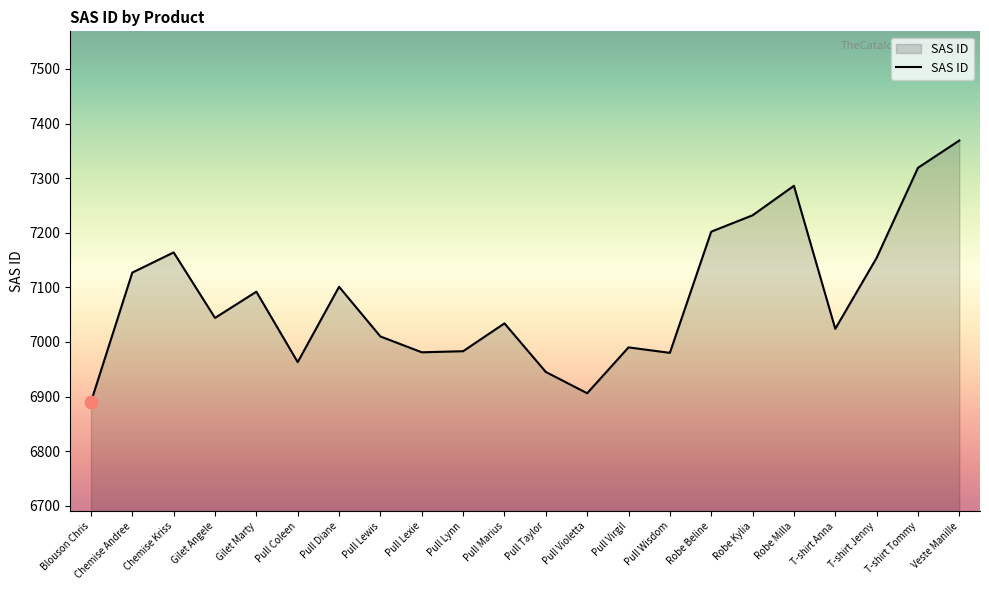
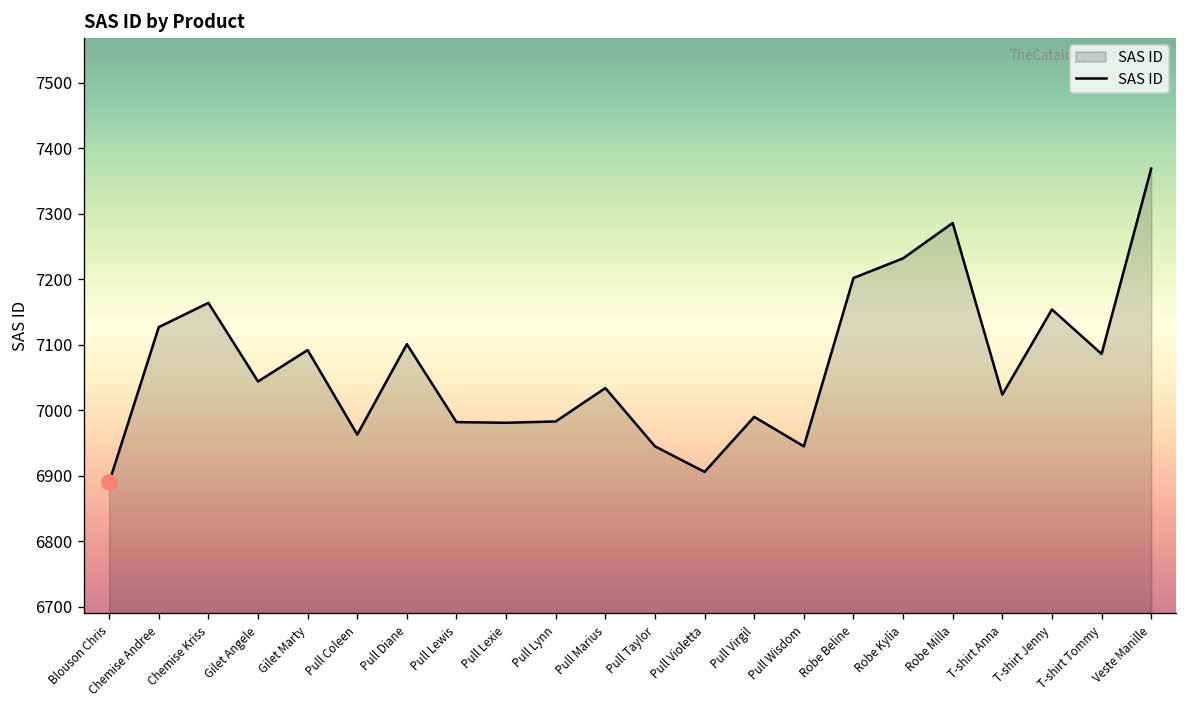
  {
    "SAS ID": {
      "Chemise Andree": 7130,
      "Chemise Kriss": 7160,
      "Gilet Angele": 7040,
      "Gilet Marty": 7090,
      "Pull Coleen": 6960,
      "Pull Diane": 7100,
-     "Pull Lewis": 7010,
+     "Pull Lewis": 6980,
      "Pull Lexie": 6980,
      "Pull Lynn": 6980,
      "Pull Marius": 7030,
      "Pull Taylor": 6950,
      "Pull Violetta": 6910,
      "Pull Virgil": 6990,
-     "Pull Wisdom": 6980,
+     "Pull Wisdom": 6950,
      "Robe Beline": 7200,
      "Robe Kylia": 7230,
      "Robe Milla": 7290,
      "T-shirt Anna": 7020,
      "T-shirt Jenny": 7150,
-     "T-shirt Tommy": 7320,
+     "T-shirt Tommy": 7090,
      "Veste Manille": 7370
    }
  }
